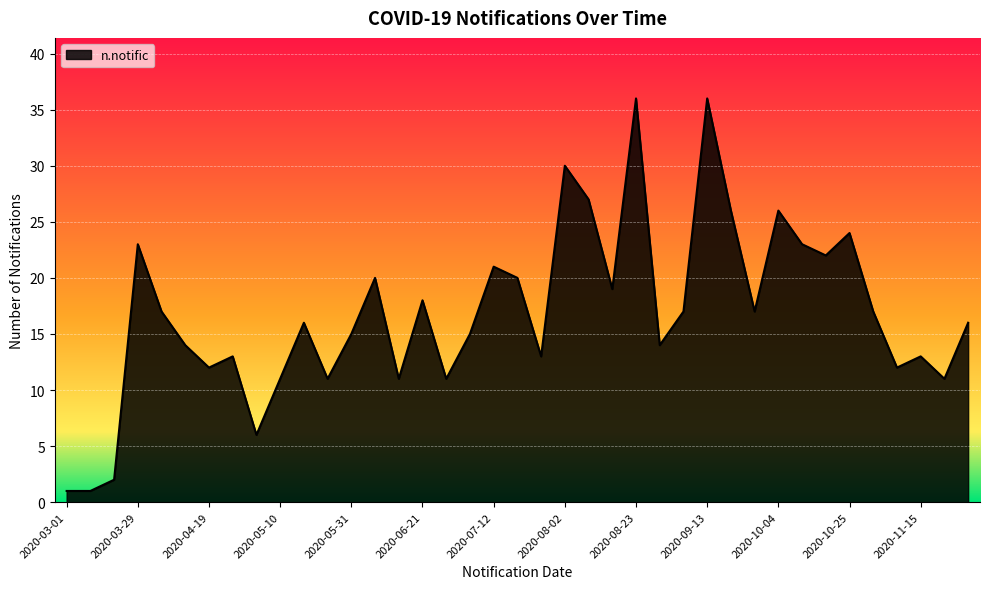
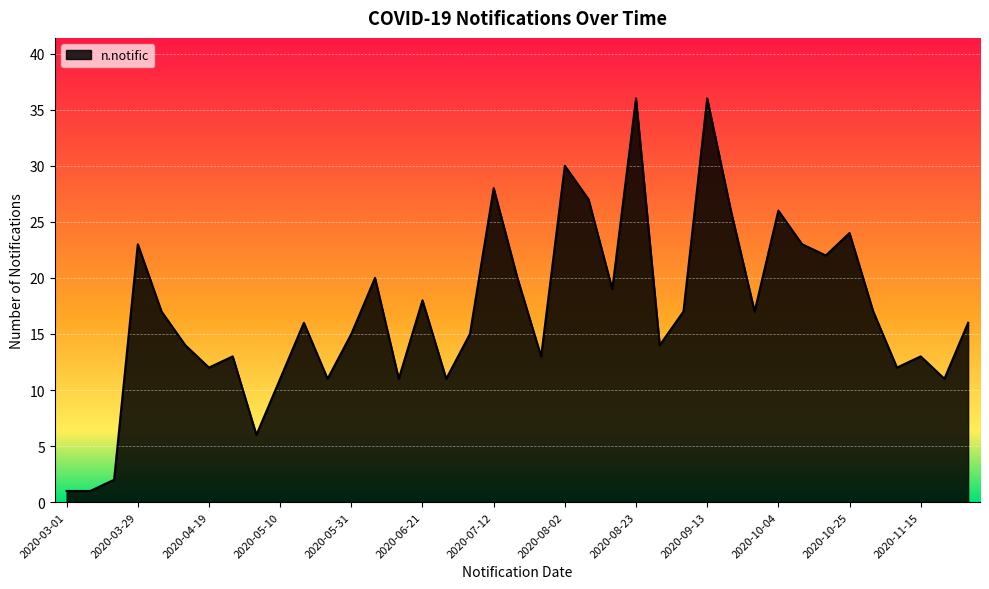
  {
    "2020-03-01": 1,
    "2020-03-29": 23,
    "2020-04-19": 12,
    "2020-05-10": 11,
    "2020-05-31": 15,
    "2020-06-21": 18,
-   "2020-07-12": 21,
+   "2020-07-12": 28,
    "2020-08-02": 30,
    "2020-08-23": 36,
    "2020-09-13": 36,
    "2020-10-04": 26,
    "2020-10-25": 24,
    "2020-11-15": 13
  }
